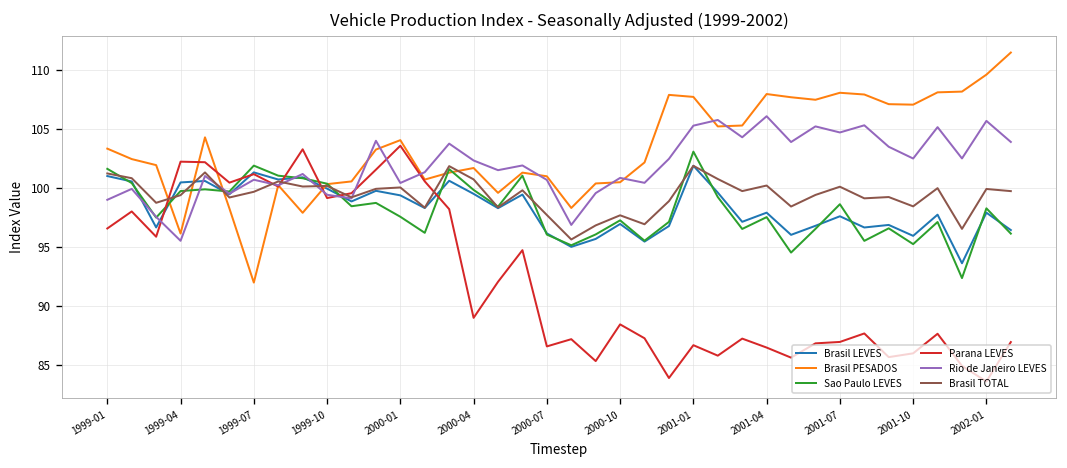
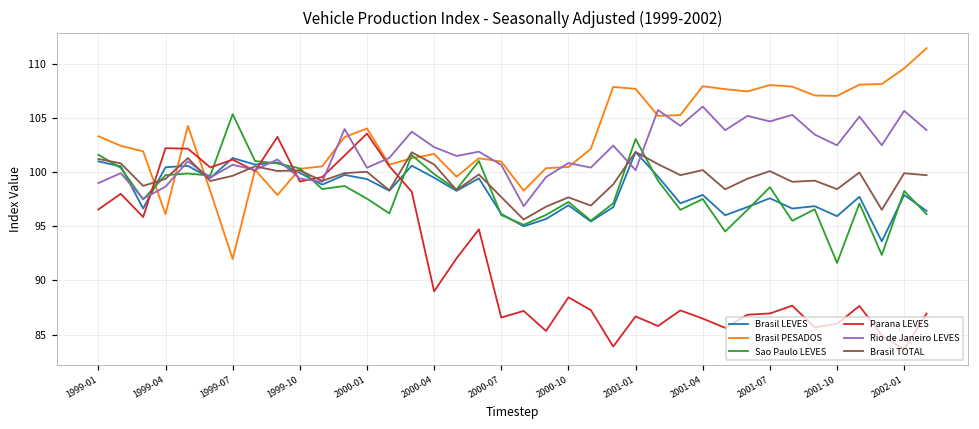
  {
    "Brasil LEVES": {
      "1999-04": 100,
      "2000-01": 99,
      "2000-04": 99,
      "2000-10": 97,
      "2001-04": 98,
      "2001-07": 98,
      "2001-10": 96,
      "2002-01": 98
    },
    "Brasil PESADOS": {
      "1999-01": 103,
      "1999-04": 96,
      "1999-07": 92,
      "2000-01": 104,
      "2000-04": 102,
      "2000-07": 101,
      "2000-10": 100,
      "2001-01": 108,
      "2001-04": 108,
      "2001-07": 108,
      "2001-10": 107,
      "2002-01": 110
    },
    "Sao Paulo LEVES": {
      "1999-01": 102,
      "1999-04": 100,
-     "1999-07": 102,
+     "1999-07": 105,
      "2000-01": 98,
      "2000-04": 100,
      "2000-10": 97,
      "2001-01": 103,
      "2001-04": 98,
      "2001-07": 99,
-     "2001-10": 95,
+     "2001-10": 92,
      "2002-01": 98
    },
    "Parana LEVES": {
      "1999-01": 97,
      "1999-04": 102,
      "1999-10": 99,
      "2000-01": 104,
      "2000-04": 89,
      "2000-07": 87,
      "2000-10": 88,
      "2001-01": 87,
      "2001-04": 86,
      "2001-07": 87
    },
    "Rio de Janeiro LEVES": {
      "1999-01": 99,
-     "1999-04": 96,
+     "1999-04": 99,
      "1999-07": 101,
      "1999-10": 99,
      "2000-01": 100,
      "2000-04": 102,
      "2000-07": 101,
      "2000-10": 101,
-     "2001-01": 105,
+     "2001-01": 100,
      "2001-04": 106,
      "2001-07": 105,
      "2001-10": 102,
      "2002-01": 106
    },
    "Brasil TOTAL": {
      "1999-04": 99,
      "1999-07": 100,
      "2000-01": 100,
      "2000-04": 101,
      "2000-07": 98,
      "2000-10": 98,
      "2001-04": 100,
      "2001-07": 100,
      "2001-10": 98,
      "2002-01": 100
    }
  }
